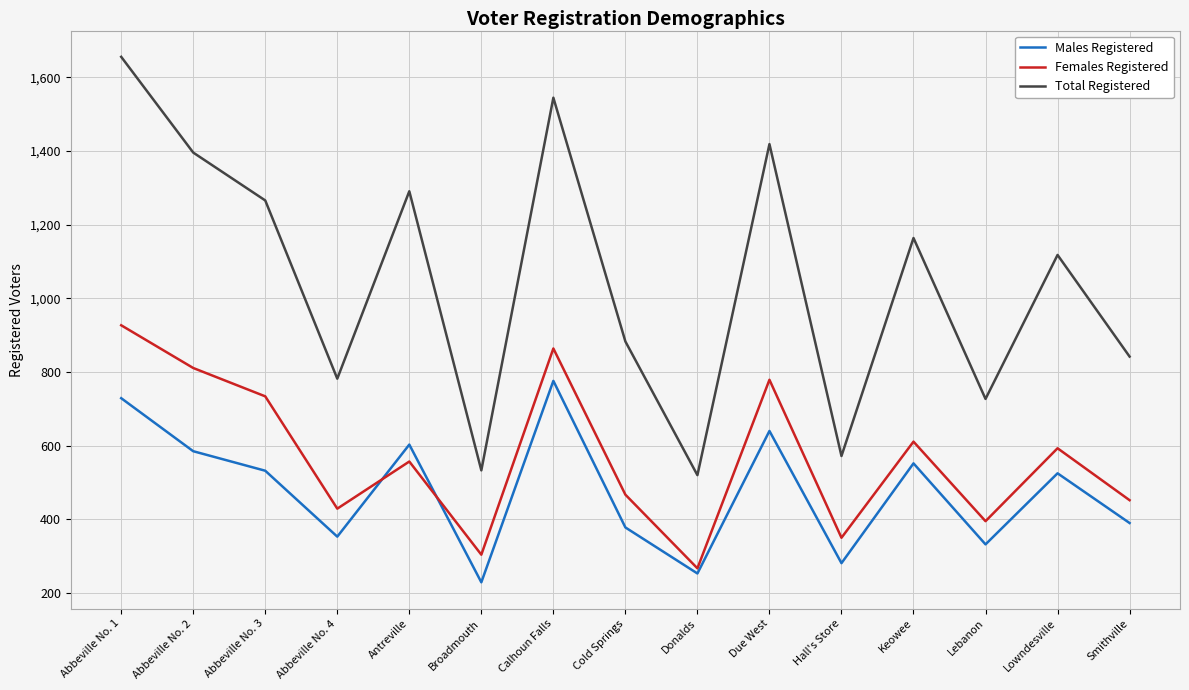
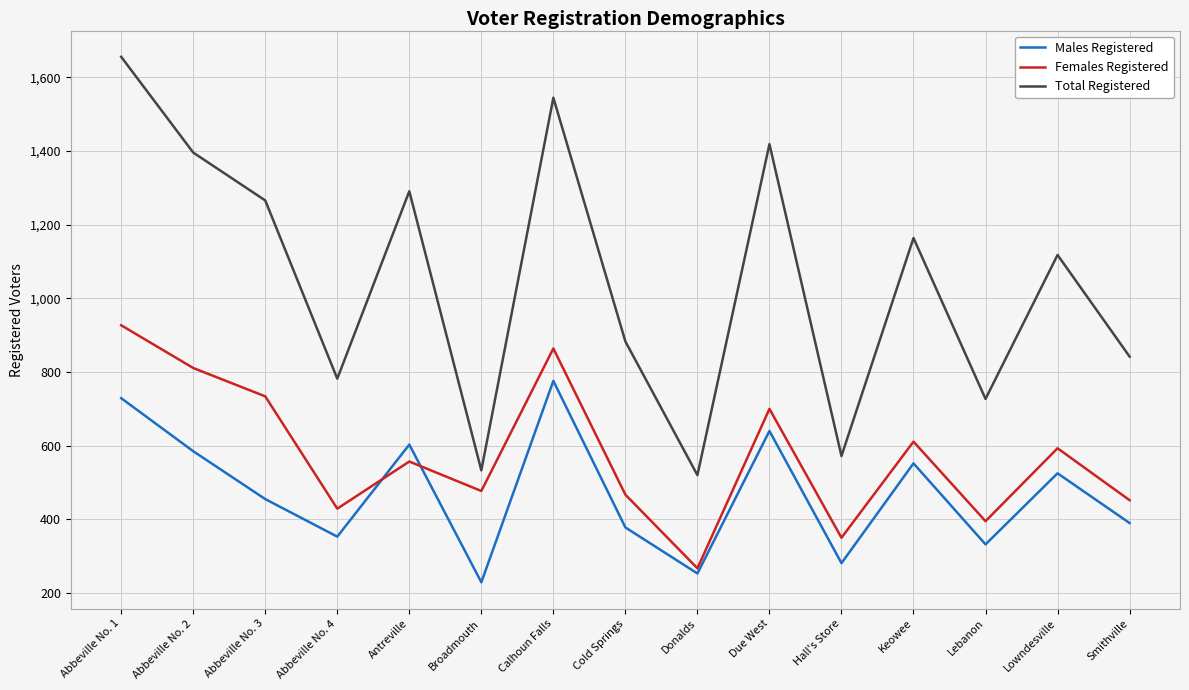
  {
    "Males Registered": {
      "Abbeville No. 1": "730",
      "Abbeville No. 2": "590",
-     "Abbeville No. 3": "530",
+     "Abbeville No. 3": "460",
      "Abbeville No. 4": "350",
      "Antreville": "600",
      "Broadmouth": "230",
      "Calhoun Falls": "780",
      "Cold Springs": "380",
      "Donalds": "250",
      "Due West": "640",
      "Hall's Store": "280",
      "Keowee": "550",
      "Lebanon": "330",
      "Lowndesville": "530",
      "Smithville": "390"
    },
    "Females Registered": {
      "Abbeville No. 1": "930",
      "Abbeville No. 2": "810",
      "Abbeville No. 3": "730",
      "Abbeville No. 4": "430",
      "Antreville": "560",
-     "Broadmouth": "300",
+     "Broadmouth": "480",
      "Calhoun Falls": "860",
      "Cold Springs": "470",
      "Donalds": "270",
-     "Due West": "780",
+     "Due West": "700",
      "Hall's Store": "350",
      "Keowee": "610",
      "Lebanon": "400",
      "Lowndesville": "590",
      "Smithville": "450"
    },
    "Total Registered": {
      "Abbeville No. 1": "1,660",
      "Abbeville No. 2": "1,400",
      "Abbeville No. 3": "1,270",
      "Abbeville No. 4": "780",
      "Antreville": "1,290",
      "Broadmouth": "530",
      "Calhoun Falls": "1,550",
      "Cold Springs": "880",
      "Donalds": "520",
      "Due West": "1,420",
      "Hall's Store": "570",
      "Keowee": "1,160",
      "Lebanon": "730",
      "Lowndesville": "1,120",
      "Smithville": "840"
    }
  }
